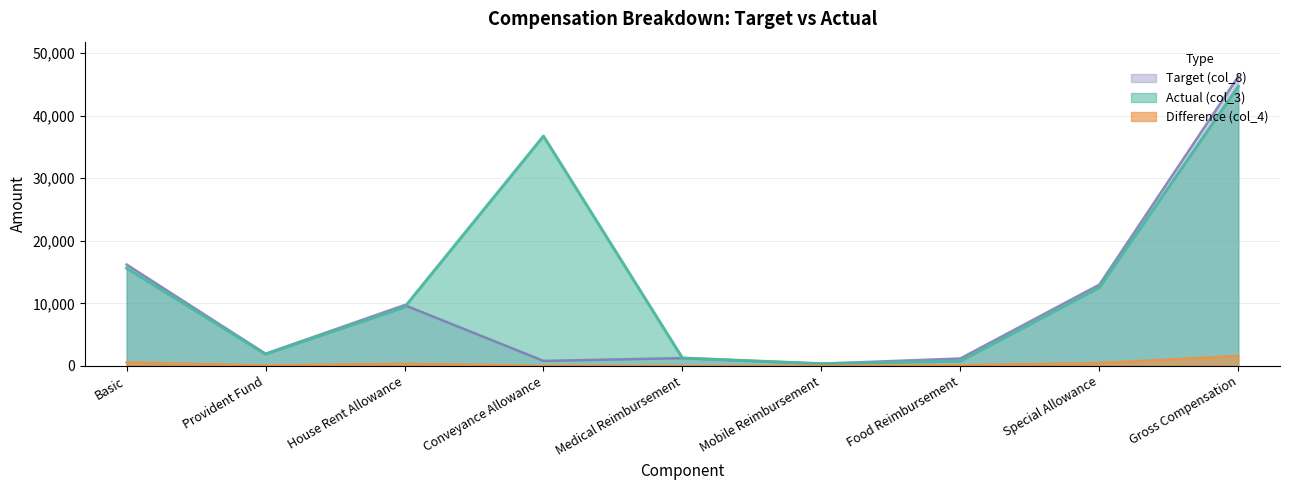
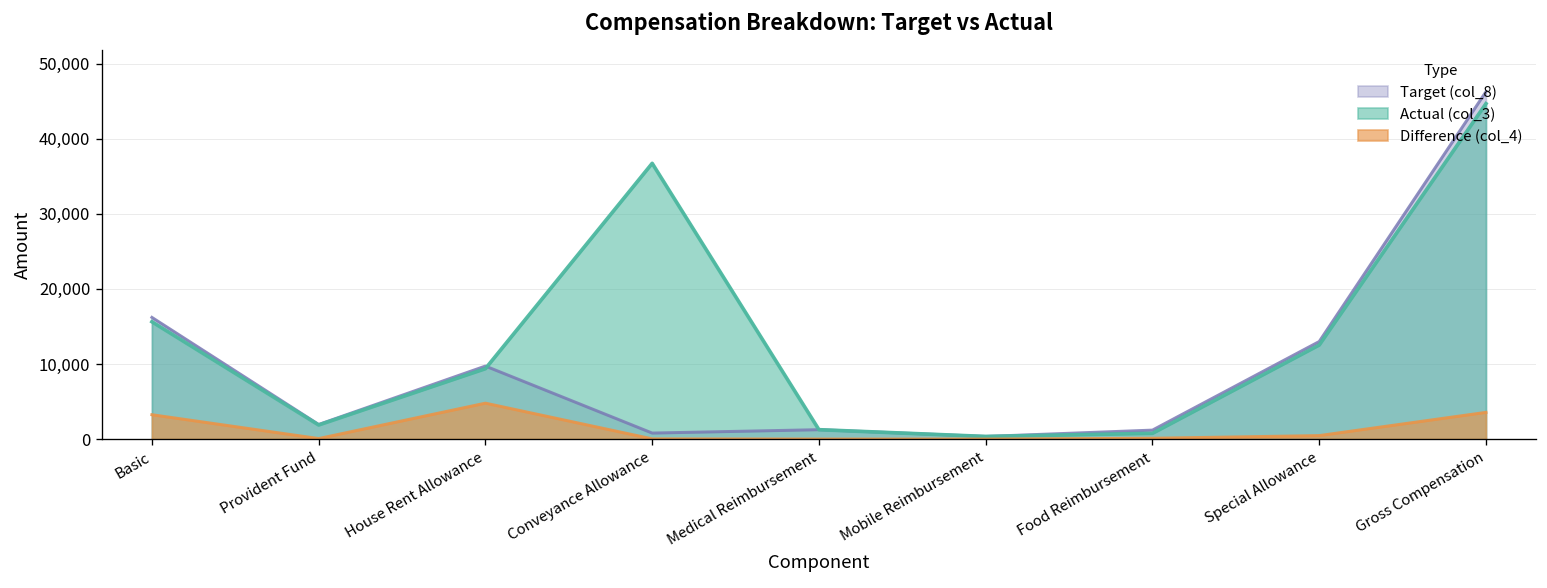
  {
    "Target (col_8)": {
      "Basic": "16,000",
      "Conveyance Allowance": "1,000",
      "Food Reimbursement": "1,000",
      "Special Allowance": "13,000",
      "Gross Compensation": "46,000"
    },
    "Actual (col_3)": {
      "Basic": "16,000",
      "Conveyance Allowance": "37,000",
      "Food Reimbursement": "1,000",
      "Special Allowance": "13,000",
      "Gross Compensation": "45,000"
    },
    "Difference (col_4)": {
-     "Basic": "1,000",
+     "Basic": "3,000",
      "Provident Fund": "0",
-     "House Rent Allowance": "0",
+     "House Rent Allowance": "5,000",
      "Conveyance Allowance": "0",
      "Medical Reimbursement": "0",
      "Food Reimbursement": "0",
      "Special Allowance": "0",
-     "Gross Compensation": "2,000"
+     "Gross Compensation": "4,000"
    }
  }
